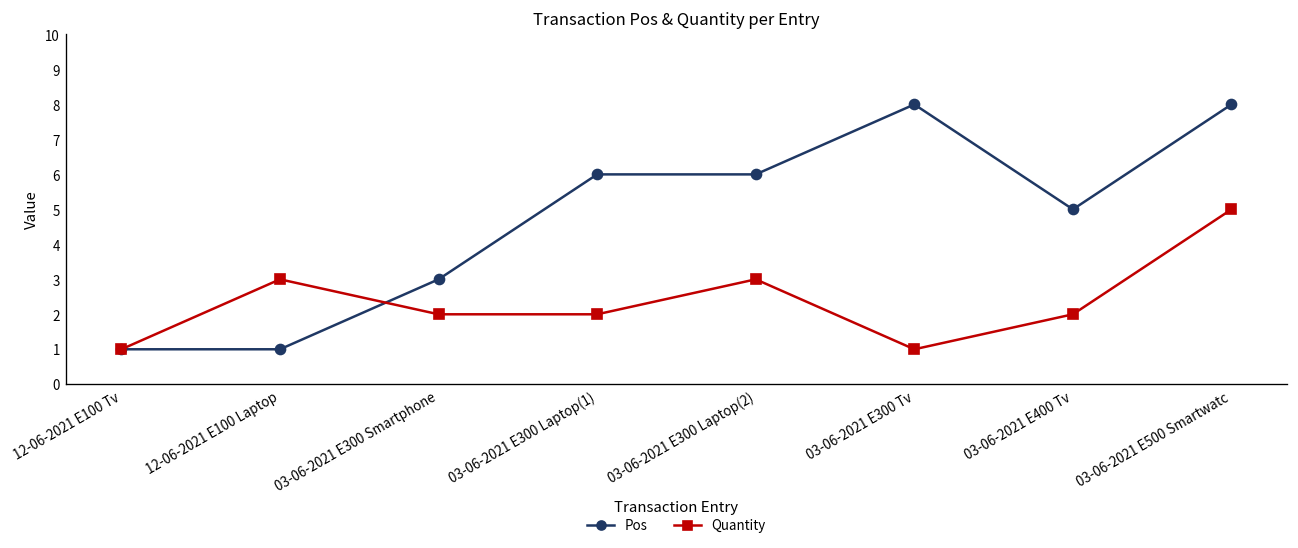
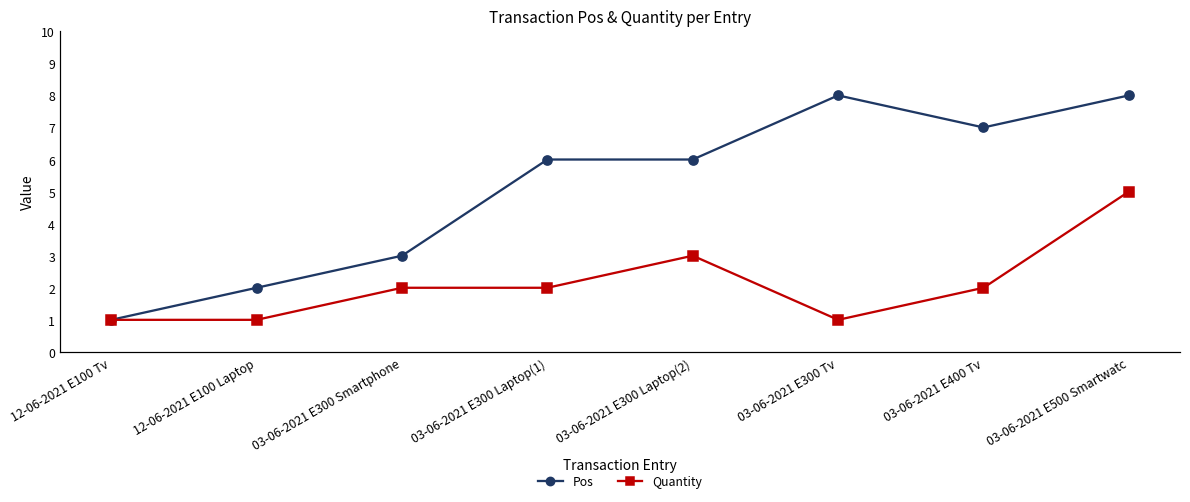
  {
    "Pos": {
-     "12-06-2021 E100 Laptop": 1,
+     "12-06-2021 E100 Laptop": 2,
      "03-06-2021 E300 Smartphone": 3,
      "03-06-2021 E300 Laptop(1)": 6,
      "03-06-2021 E300 Laptop(2)": 6,
      "03-06-2021 E300 Tv": 8,
-     "03-06-2021 E400 Tv": 5,
+     "03-06-2021 E400 Tv": 7,
      "03-06-2021 E500 Smartwatc": 8
    },
    "Quantity": {
-     "12-06-2021 E100 Laptop": 3,
+     "12-06-2021 E100 Laptop": 1,
      "03-06-2021 E300 Smartphone": 2,
      "03-06-2021 E300 Laptop(1)": 2,
      "03-06-2021 E300 Laptop(2)": 3,
      "03-06-2021 E300 Tv": 1,
      "03-06-2021 E400 Tv": 2,
      "03-06-2021 E500 Smartwatc": 5
    }
  }
